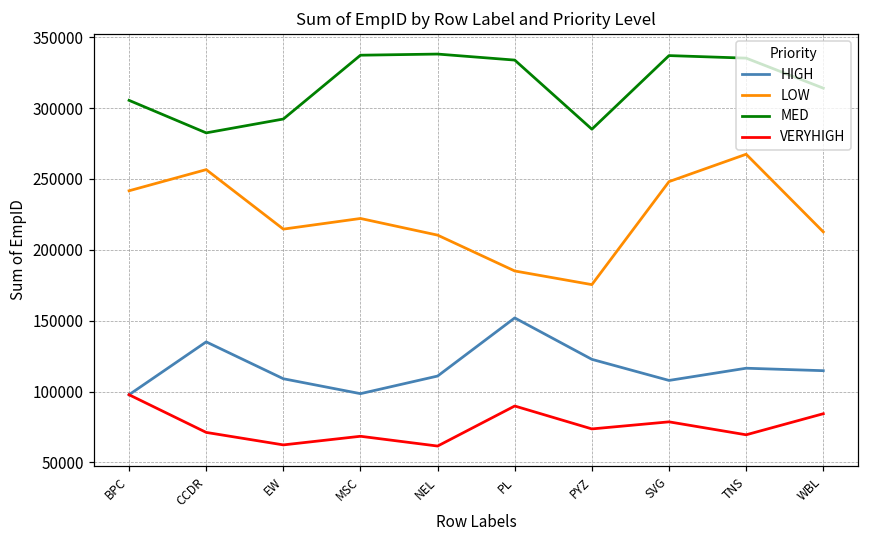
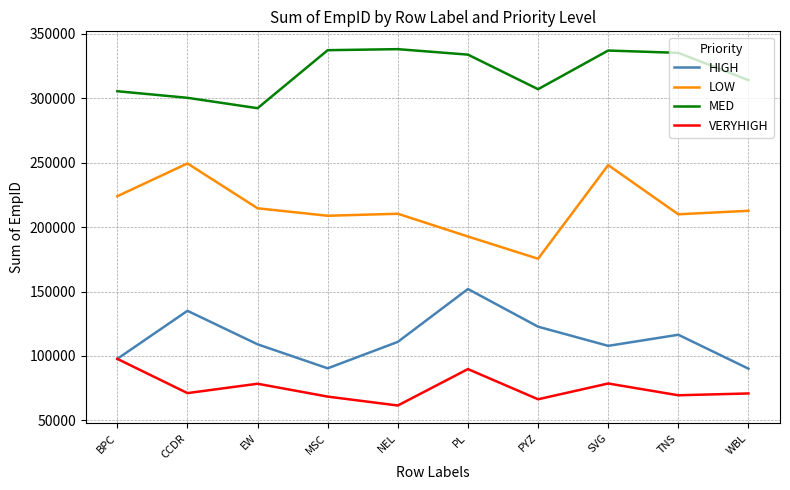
  {
    "HIGH": {
      "CCDR": 135000,
      "EW": 109000,
-     "MSC": 98000,
+     "MSC": 90000,
      "NEL": 111000,
      "PL": 152000,
      "PYZ": 123000,
      "SVG": 108000,
      "TNS": 116000,
-     "WBL": 115000
+     "WBL": 90000
    },
    "LOW": {
-     "BPC": 242000,
-     "CCDR": 257000,
+     "BPC": 224000,
+     "CCDR": 249000,
      "EW": 215000,
-     "MSC": 222000,
+     "MSC": 209000,
      "NEL": 210000,
-     "PL": 185000,
+     "PL": 193000,
      "PYZ": 175000,
      "SVG": 248000,
-     "TNS": 267000,
+     "TNS": 210000,
      "WBL": 213000
    },
    "MED": {
      "BPC": 305000,
-     "CCDR": 283000,
+     "CCDR": 300000,
      "EW": 292000,
      "MSC": 337000,
      "NEL": 338000,
      "PL": 334000,
-     "PYZ": 285000,
+     "PYZ": 307000,
      "SVG": 337000
    },
    "VERYHIGH": {
      "CCDR": 71000,
-     "EW": 62000,
+     "EW": 78000,
      "MSC": 68000,
      "NEL": 62000,
      "PL": 90000,
-     "PYZ": 74000,
+     "PYZ": 66000,
      "SVG": 79000,
      "TNS": 69000,
-     "WBL": 84000
+     "WBL": 71000
    }
  }
